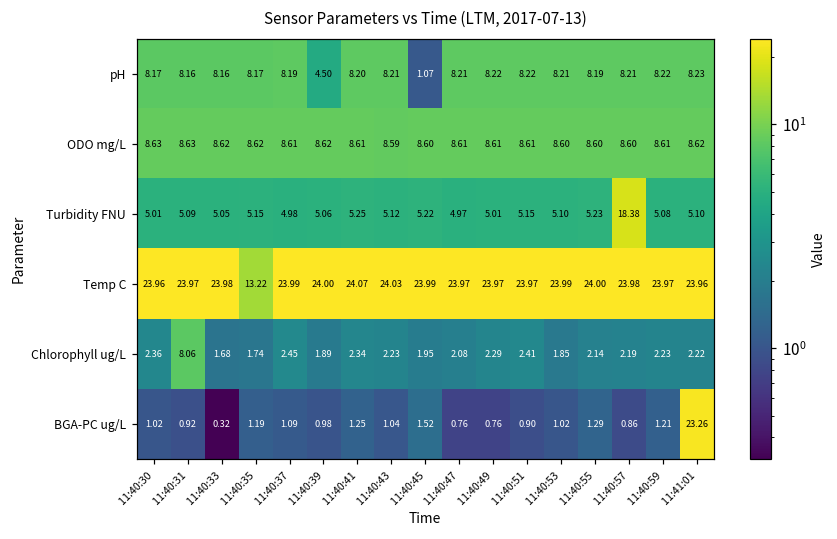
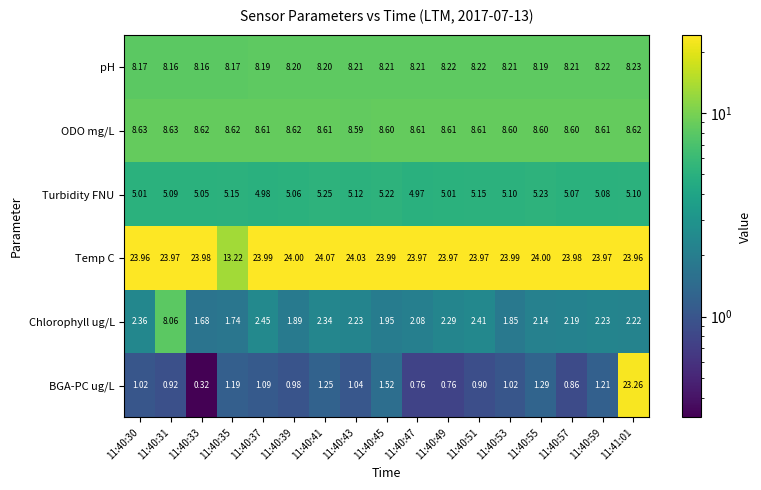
  {
    "pH": {
      "11:40:30": 8.17,
      "11:40:31": 8.16,
      "11:40:33": 8.16,
      "11:40:35": 8.17,
      "11:40:37": 8.19,
-     "11:40:39": 4.50,
+     "11:40:39": 8.20,
      "11:40:41": 8.20,
      "11:40:43": 8.21,
-     "11:40:45": 1.07,
+     "11:40:45": 8.21,
      "11:40:47": 8.21,
      "11:40:49": 8.22,
      "11:40:51": 8.22,
      "11:40:53": 8.21,
      "11:40:55": 8.19,
      "11:40:57": 8.21,
      "11:40:59": 8.22,
      "11:41:01": 8.23
    },
    "ODO mg/L": {
      "11:40:30": 8.63,
      "11:40:31": 8.63,
      "11:40:33": 8.62,
      "11:40:35": 8.62,
      "11:40:37": 8.61,
      "11:40:39": 8.62,
      "11:40:41": 8.61,
      "11:40:43": 8.59,
      "11:40:45": 8.60,
      "11:40:47": 8.61,
      "11:40:49": 8.61,
      "11:40:51": 8.61,
      "11:40:53": 8.60,
      "11:40:55": 8.60,
      "11:40:57": 8.60,
      "11:40:59": 8.61,
      "11:41:01": 8.62
    },
    "Turbidity FNU": {
      "11:40:30": 5.01,
      "11:40:31": 5.09,
      "11:40:33": 5.05,
      "11:40:35": 5.15,
      "11:40:37": 4.98,
      "11:40:39": 5.06,
      "11:40:41": 5.25,
      "11:40:43": 5.12,
      "11:40:45": 5.22,
      "11:40:47": 4.97,
      "11:40:49": 5.01,
      "11:40:51": 5.15,
      "11:40:53": 5.10,
      "11:40:55": 5.23,
-     "11:40:57": 18.38,
+     "11:40:57": 5.07,
      "11:40:59": 5.08,
      "11:41:01": 5.10
    },
    "Temp C": {
      "11:40:30": 23.96,
      "11:40:31": 23.97,
      "11:40:33": 23.98,
      "11:40:35": 13.22,
      "11:40:37": 23.99,
      "11:40:39": 24.00,
      "11:40:41": 24.07,
      "11:40:43": 24.03,
      "11:40:45": 23.99,
      "11:40:47": 23.97,
      "11:40:49": 23.97,
      "11:40:51": 23.97,
      "11:40:53": 23.99,
      "11:40:55": 24.00,
      "11:40:57": 23.98,
      "11:40:59": 23.97,
      "11:41:01": 23.96
    },
    "Chlorophyll ug/L": {
      "11:40:30": 2.36,
      "11:40:31": 8.06,
      "11:40:33": 1.68,
      "11:40:35": 1.74,
      "11:40:37": 2.45,
      "11:40:39": 1.89,
      "11:40:41": 2.34,
      "11:40:43": 2.23,
      "11:40:45": 1.95,
      "11:40:47": 2.08,
      "11:40:49": 2.29,
      "11:40:51": 2.41,
      "11:40:53": 1.85,
      "11:40:55": 2.14,
      "11:40:57": 2.19,
      "11:40:59": 2.23,
      "11:41:01": 2.22
    },
    "BGA-PC ug/L": {
      "11:40:30": 1.02,
      "11:40:31": 0.92,
      "11:40:33": 0.32,
      "11:40:35": 1.19,
      "11:40:37": 1.09,
      "11:40:39": 0.98,
      "11:40:41": 1.25,
      "11:40:43": 1.04,
      "11:40:45": 1.52,
      "11:40:47": 0.76,
      "11:40:49": 0.76,
      "11:40:51": 0.90,
      "11:40:53": 1.02,
      "11:40:55": 1.29,
      "11:40:57": 0.86,
      "11:40:59": 1.21,
      "11:41:01": 23.26
    }
  }
